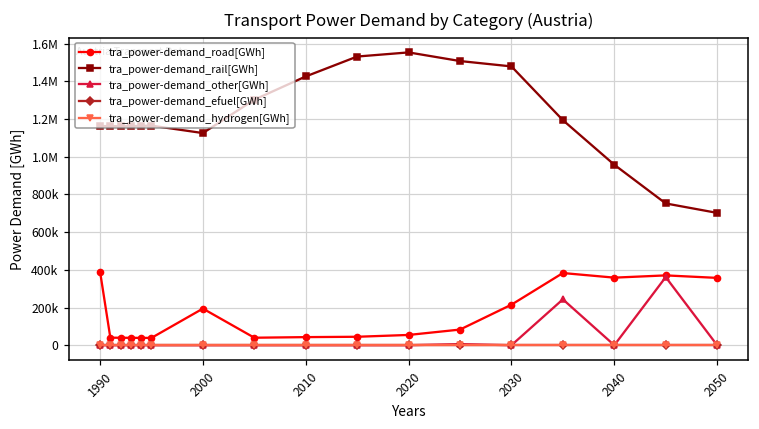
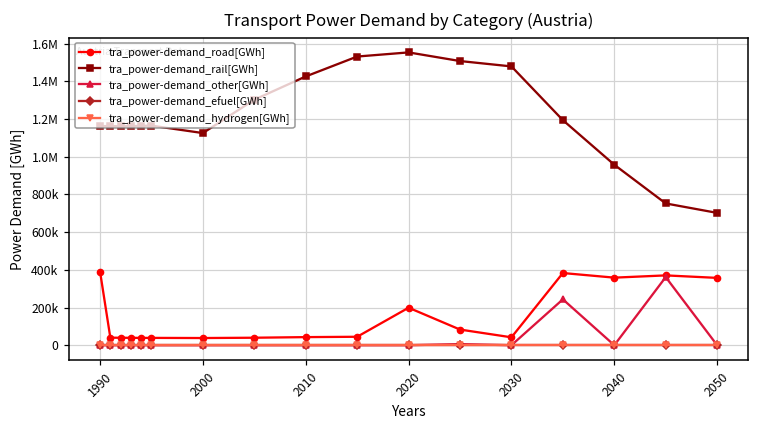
  {
    "tra_power-demand_road[GWh]": {
      "1990": 390000,
-     "2000": 190000,
+     "2000": 40000,
      "2010": 40000,
-     "2020": 50000,
-     "2030": 220000,
+     "2020": 200000,
+     "2030": 40000,
      "2040": 360000,
      "2050": 360000
    },
    "tra_power-demand_rail[GWh]": {
      "2010": 1430000,
      "2020": 1550000,
      "2030": 1480000,
      "2040": 960000,
      "2050": 700000
    }
  }
